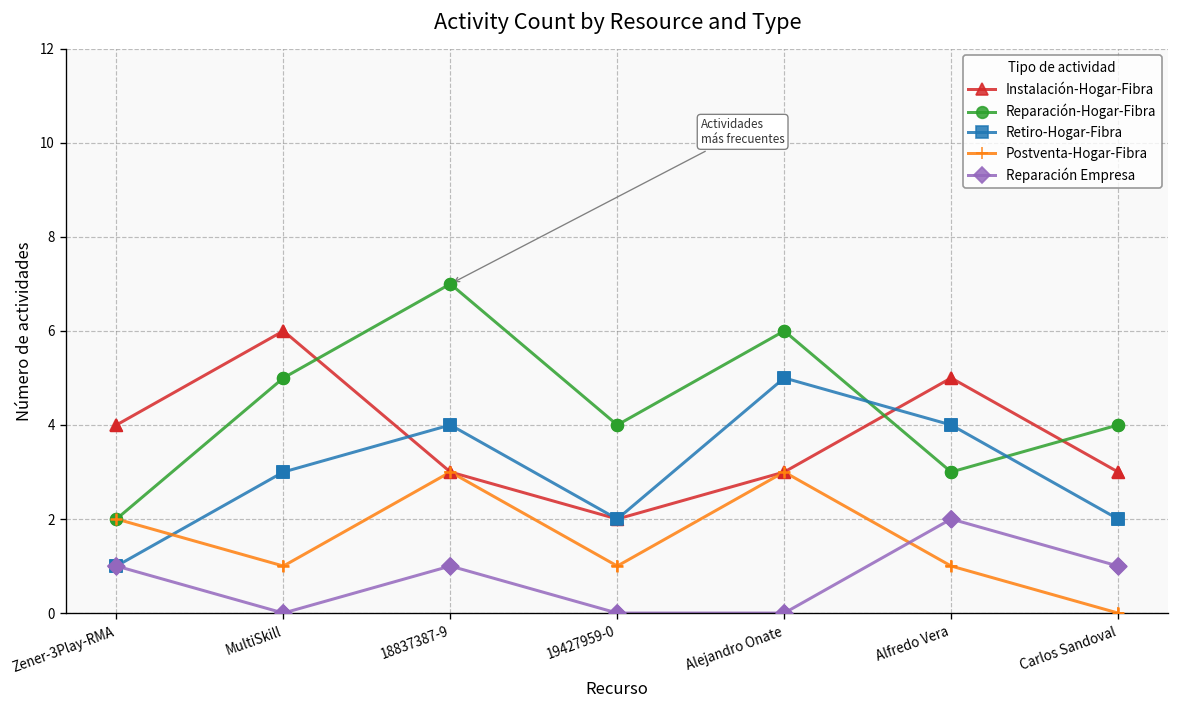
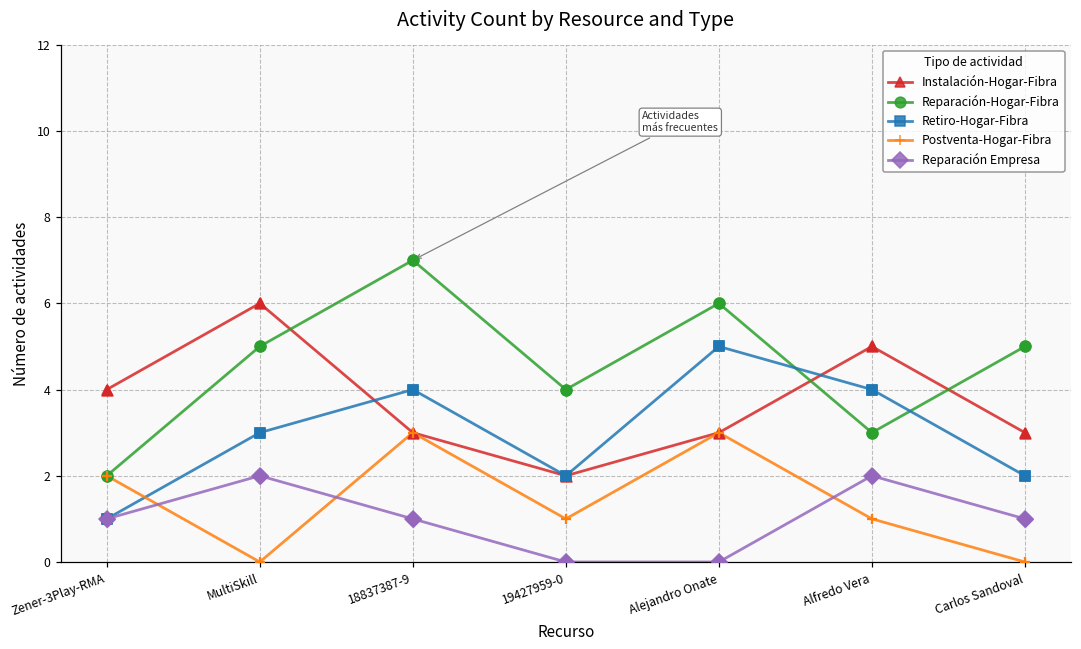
  {
    "Instalación-Hogar-Fibra": {
      "Zener-3Play-RMA": 4,
      "MultiSkill": 6,
      "Alfredo Vera": 5,
      "Carlos Sandoval": 3
    },
    "Reparación-Hogar-Fibra": {
      "MultiSkill": 5,
      "18837387-9": 7,
      "19427959-0": 4,
      "Alejandro Onate": 6,
      "Alfredo Vera": 3,
-     "Carlos Sandoval": 4
+     "Carlos Sandoval": 5
    },
    "Retiro-Hogar-Fibra": {
      "MultiSkill": 3,
      "18837387-9": 4,
      "Alejandro Onate": 5,
      "Alfredo Vera": 4,
      "Carlos Sandoval": 2
    },
    "Postventa-Hogar-Fibra": {
-     "MultiSkill": 1,
+     "MultiSkill": 0,
      "19427959-0": 1,
      "Alfredo Vera": 1,
      "Carlos Sandoval": 0
    },
    "Reparación Empresa": {
-     "MultiSkill": 0,
+     "MultiSkill": 2,
      "18837387-9": 1,
      "19427959-0": 0,
      "Alejandro Onate": 0,
      "Alfredo Vera": 2,
      "Carlos Sandoval": 1
    }
  }
